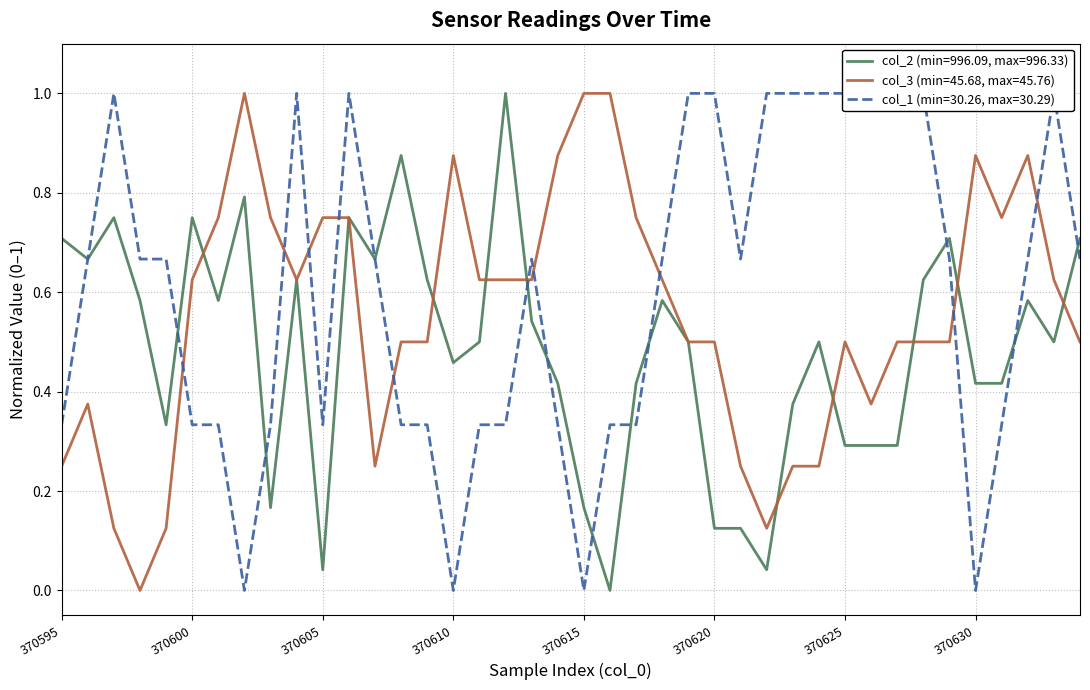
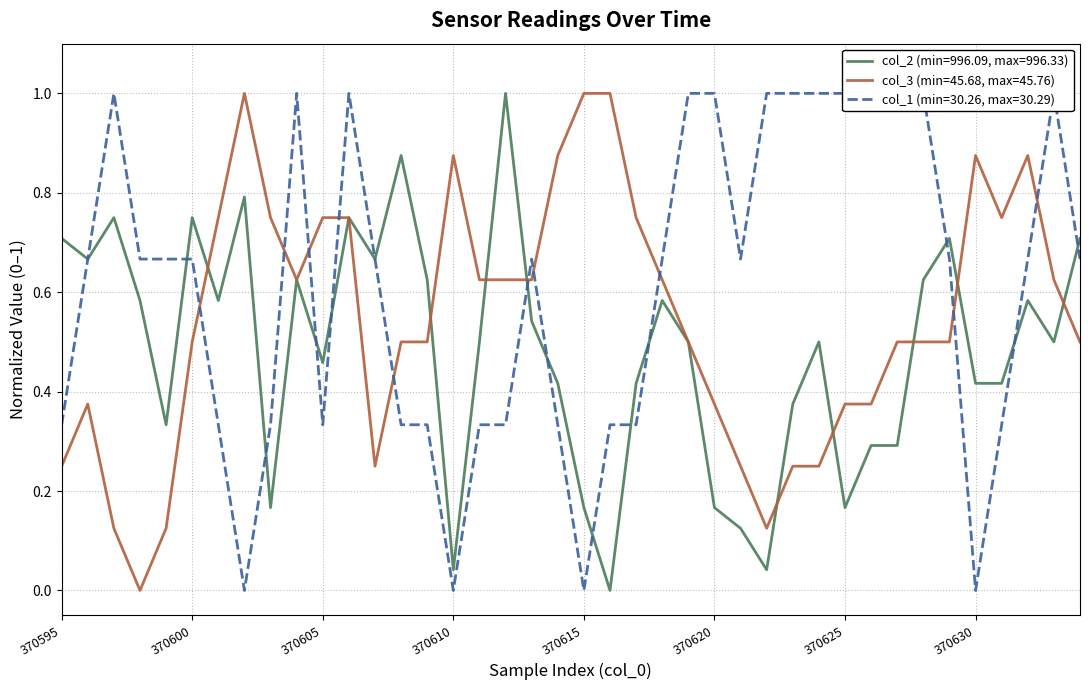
  {
    "col_2 (min=996.09, max=996.33)": {
      "370595": 0.71,
      "370600": 0.75,
-     "370605": 0.04,
-     "370610": 0.46,
+     "370605": 0.46,
+     "370610": 0.04,
      "370615": 0.17,
-     "370620": 0.12,
-     "370625": 0.29,
+     "370620": 0.17,
+     "370625": 0.17,
      "370630": 0.42
    },
    "col_3 (min=45.68, max=45.76)": {
      "370595": 0.25,
-     "370600": 0.62,
+     "370600": 0.50,
      "370605": 0.75,
      "370610": 0.88,
      "370615": 1.00,
-     "370620": 0.50,
-     "370625": 0.50,
+     "370620": 0.38,
+     "370625": 0.38,
      "370630": 0.88
    },
    "col_1 (min=30.26, max=30.29)": {
      "370595": 0.33,
-     "370600": 0.33,
+     "370600": 0.67,
      "370605": 0.33,
      "370610": 0.00,
      "370615": 0.00,
      "370620": 1.00,
      "370630": 0.00
    }
  }
